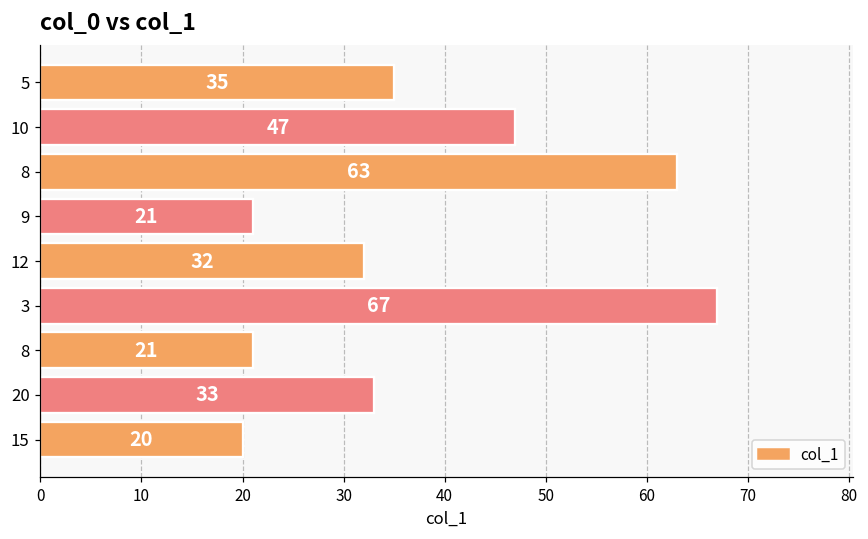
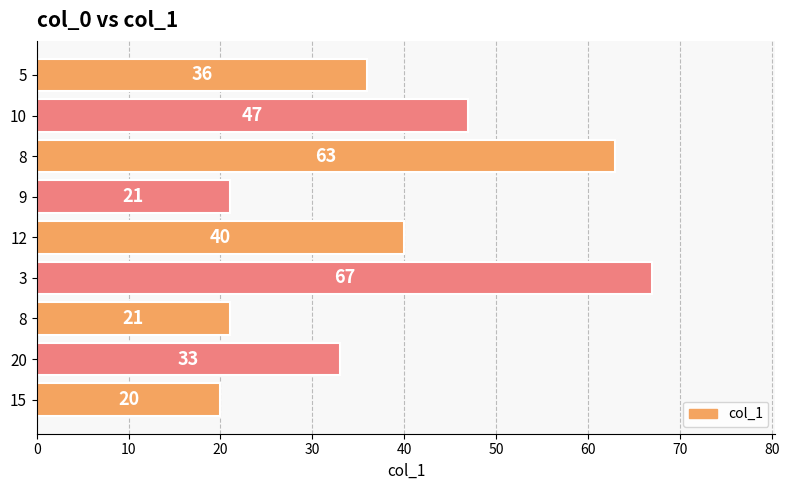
  {
-   "5": 35,
+   "5": 36,
    "10": 47,
    "9": 21,
-   "12": 32,
+   "12": 40,
    "3": 67,
    "20": 33,
    "15": 20
  }
